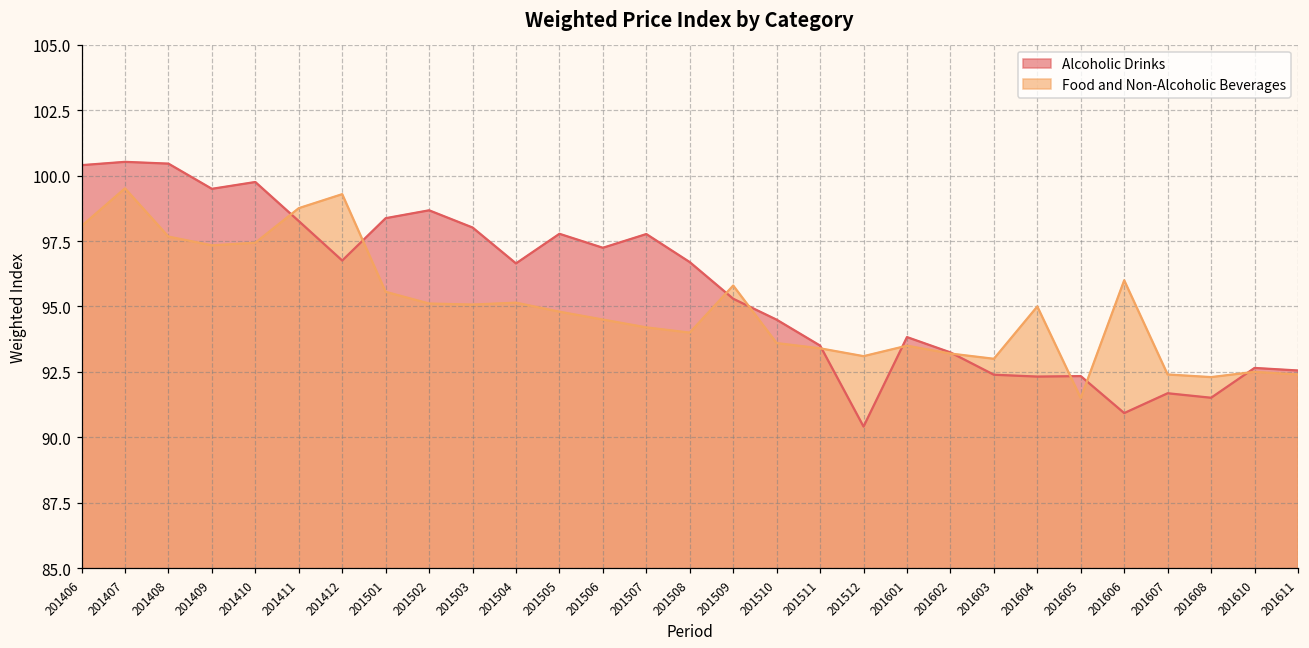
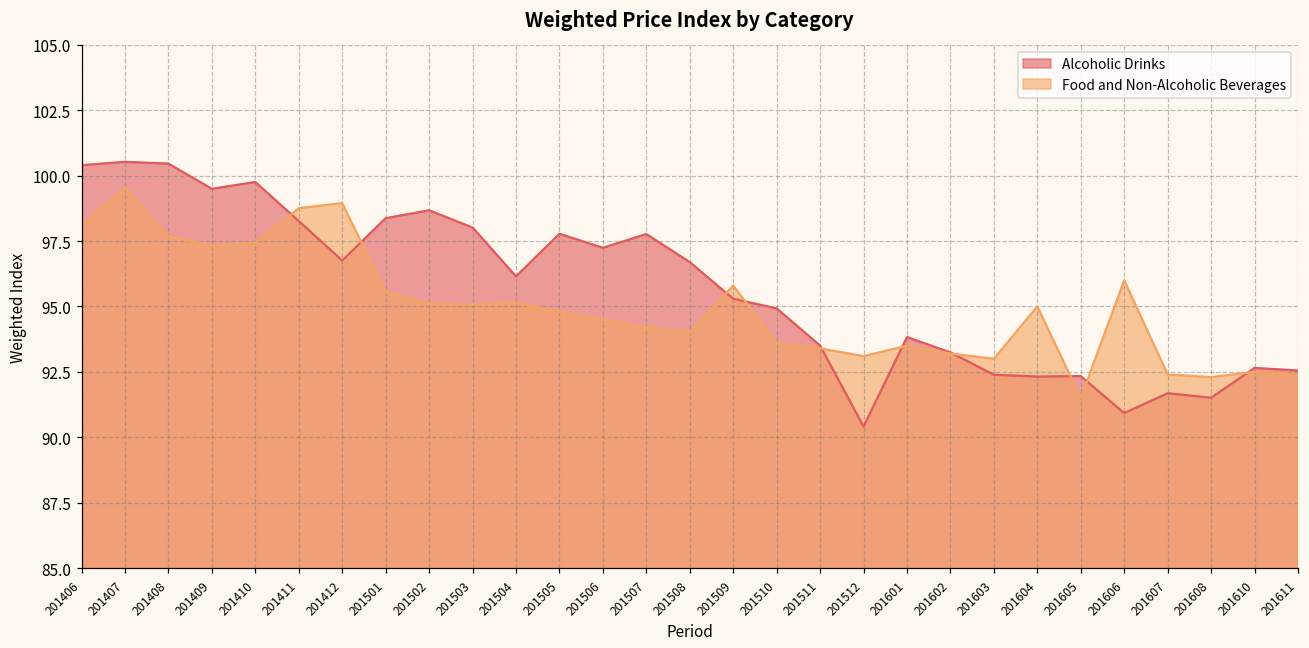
  {
    "Alcoholic Drinks": {
      "201406": 100.4,
      "201407": 100.5,
      "201408": 100.5,
      "201409": 99.5,
      "201410": 99.8,
      "201411": 98.3,
      "201412": 96.8,
      "201501": 98.4,
      "201502": 98.7,
      "201503": 98.0,
-     "201504": 96.6,
+     "201504": 96.1,
      "201505": 97.8,
      "201506": 97.2,
      "201507": 97.8,
      "201508": 96.7,
      "201509": 95.3,
-     "201510": 94.5,
+     "201510": 94.9,
      "201512": 90.4,
      "201601": 93.8,
      "201603": 92.4,
      "201604": 92.3,
      "201605": 92.3,
      "201606": 90.9,
      "201607": 91.7,
      "201608": 91.5,
      "201610": 92.6,
      "201611": 92.6
    },
    "Food and Non-Alcoholic Beverages": {
      "201406": 98.1,
      "201407": 99.5,
      "201408": 97.7,
      "201409": 97.3,
      "201410": 97.4,
      "201411": 98.8,
-     "201412": 99.3,
+     "201412": 98.9,
      "201501": 95.6,
      "201502": 95.1,
      "201503": 95.1,
      "201504": 95.1,
      "201505": 94.8,
      "201506": 94.5,
      "201507": 94.2,
      "201508": 94.0,
      "201509": 95.8,
      "201510": 93.6,
      "201512": 93.1,
      "201601": 93.5,
      "201603": 93.0,
      "201604": 95.0,
      "201605": 91.5,
      "201606": 96.0,
      "201607": 92.4,
      "201608": 92.3,
      "201610": 92.5,
      "201611": 92.4
    }
  }
